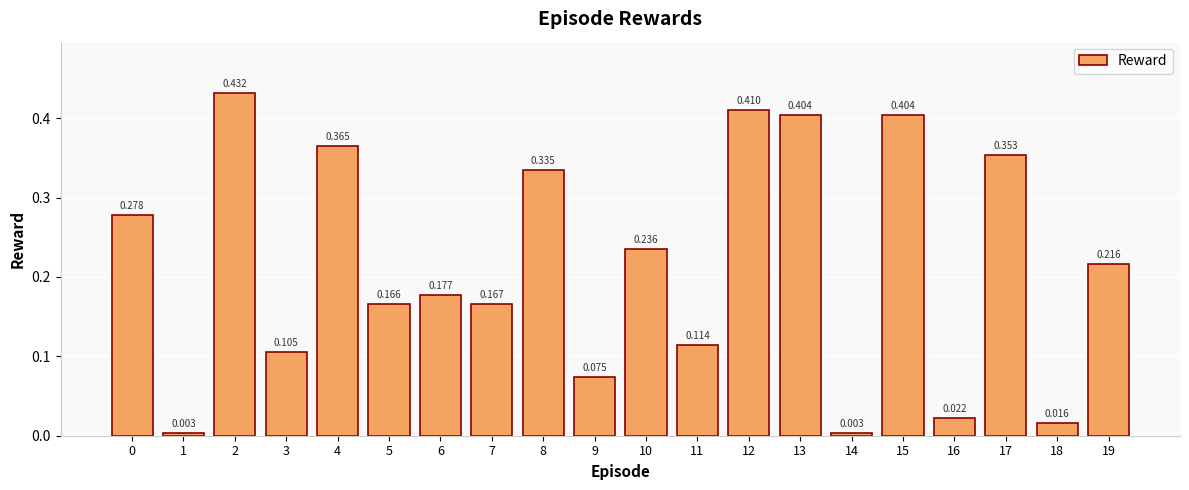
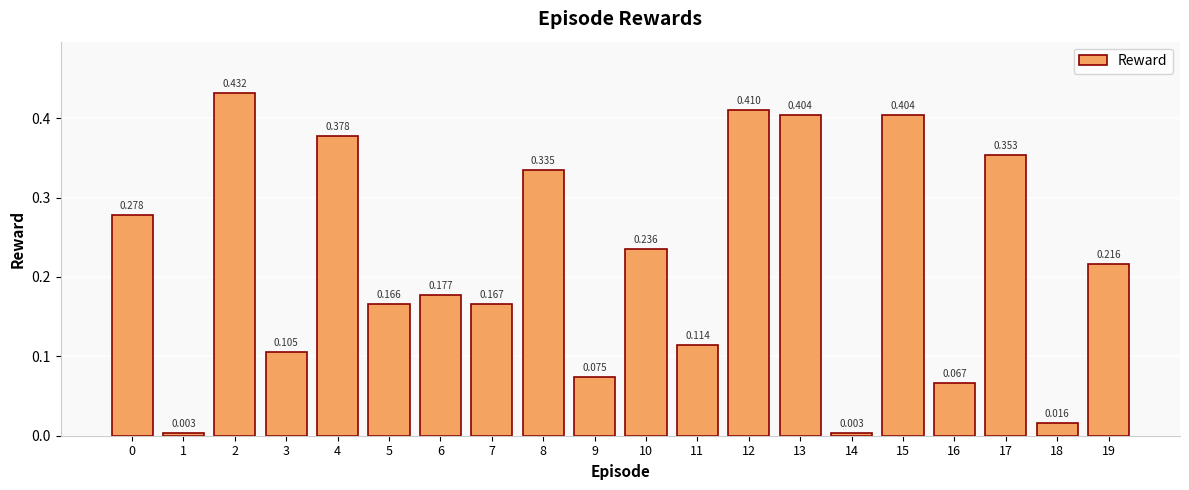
  {
    "0": 0.278,
    "1": 0.003,
    "2": 0.432,
    "3": 0.105,
-   "4": 0.365,
+   "4": 0.378,
    "5": 0.166,
    "6": 0.177,
    "7": 0.167,
    "8": 0.335,
    "9": 0.075,
    "10": 0.236,
    "11": 0.114,
    "12": 0.410,
    "13": 0.404,
    "14": 0.003,
    "15": 0.404,
-   "16": 0.022,
+   "16": 0.067,
    "17": 0.353,
    "18": 0.016,
    "19": 0.216
  }
